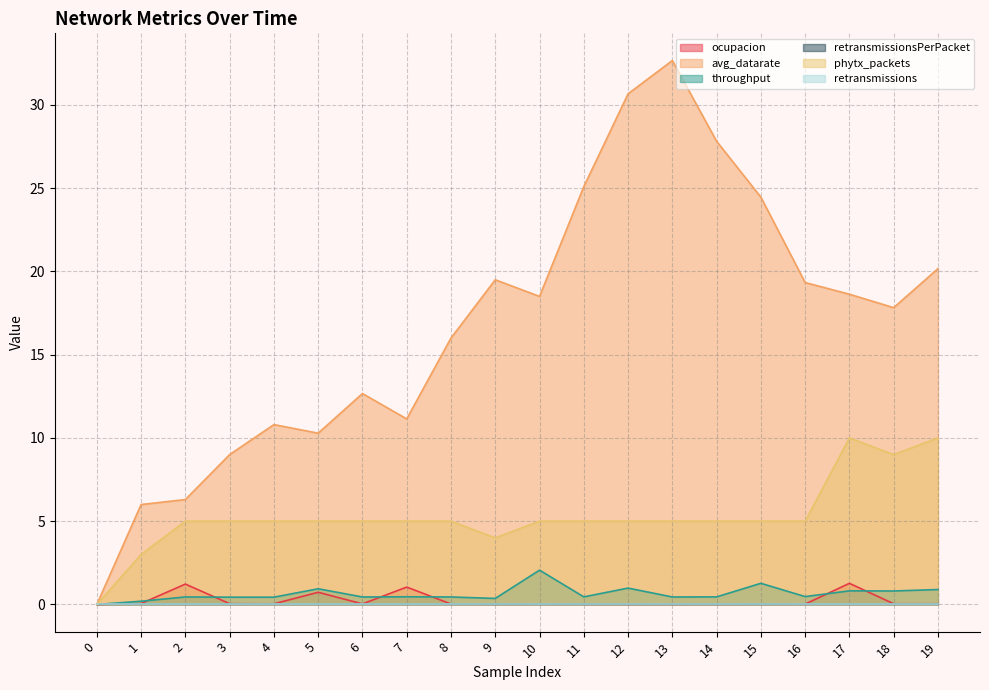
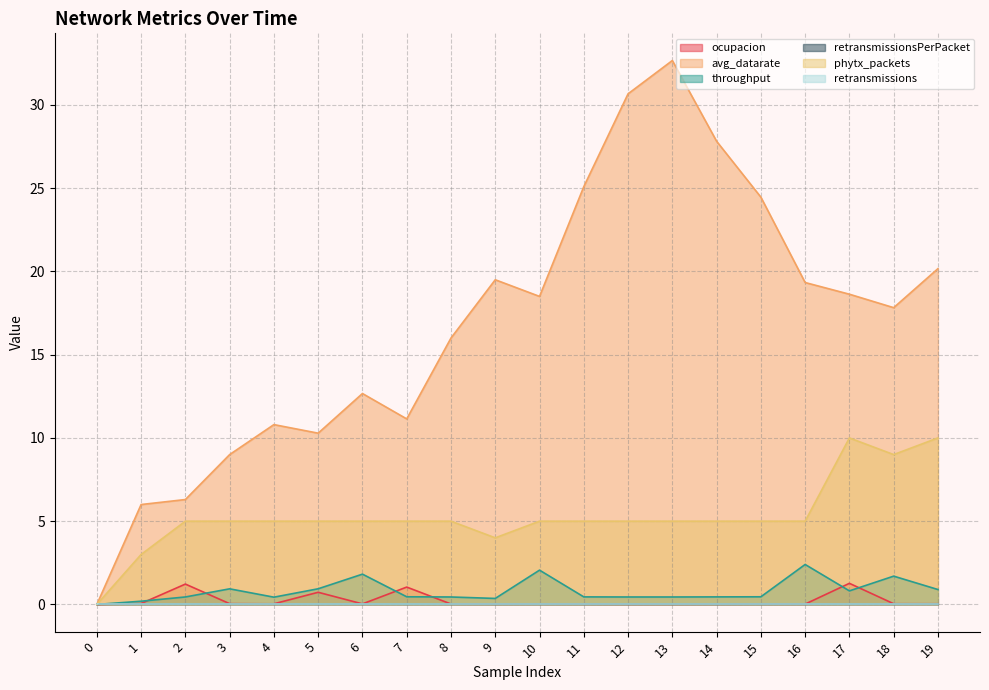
  {
    "ocupacion": {
      "2": 1.2,
      "5": 0.7,
      "7": 1.0,
      "17": 1.3
    },
    "throughput": {
      "2": 0.4,
-     "3": 0.4,
+     "3": 0.9,
      "4": 0.4,
      "5": 0.9,
-     "6": 0.4,
+     "6": 1.8,
      "7": 0.5,
      "8": 0.4,
      "9": 0.4,
      "10": 2.1,
      "11": 0.5,
-     "12": 1.0,
+     "12": 0.4,
      "13": 0.4,
      "14": 0.5,
-     "15": 1.3,
-     "16": 0.5,
+     "15": 0.5,
+     "16": 2.4,
      "17": 0.8,
-     "18": 0.8,
+     "18": 1.7,
      "19": 0.9
    },
    "retransmissions": {
      "2": 0.0,
      "5": 0.0,
      "7": 0.0,
      "17": 0.0
    }
  }
